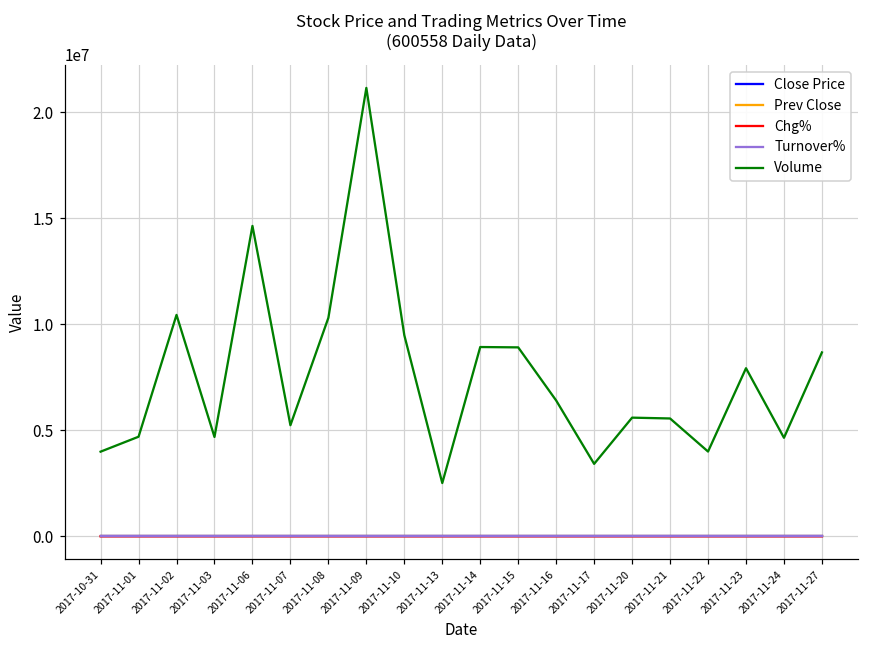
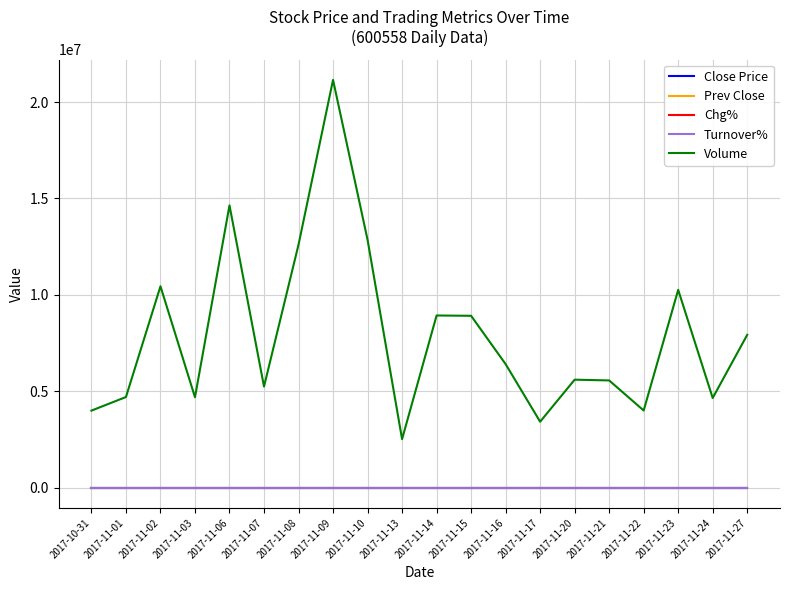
  {
    "Turnover%": {
      "2017-10-31": 0,
      "2017-11-01": 0,
      "2017-11-02": 0,
      "2017-11-03": 0,
      "2017-11-06": 0,
      "2017-11-07": 0,
      "2017-11-08": 0,
      "2017-11-09": 0,
      "2017-11-10": 0,
      "2017-11-13": 0,
      "2017-11-14": 0,
      "2017-11-15": 0,
      "2017-11-16": 0,
      "2017-11-17": 0,
      "2017-11-20": 0,
      "2017-11-21": 0,
      "2017-11-22": 0,
      "2017-11-23": 0,
      "2017-11-24": 0,
      "2017-11-27": 0
    },
    "Volume": {
      "2017-10-31": 4000000,
      "2017-11-01": 4700000,
      "2017-11-02": 10400000,
      "2017-11-03": 4700000,
      "2017-11-06": 14600000,
      "2017-11-07": 5200000,
-     "2017-11-08": 10300000,
+     "2017-11-08": 12600000,
      "2017-11-09": 21200000,
-     "2017-11-10": 9500000,
+     "2017-11-10": 12900000,
      "2017-11-13": 2500000,
      "2017-11-14": 8900000,
      "2017-11-15": 8900000,
      "2017-11-16": 6400000,
      "2017-11-17": 3400000,
      "2017-11-20": 5600000,
      "2017-11-21": 5600000,
      "2017-11-22": 4000000,
-     "2017-11-23": 7900000,
+     "2017-11-23": 10300000,
      "2017-11-24": 4600000,
-     "2017-11-27": 8700000
+     "2017-11-27": 7900000
    }
  }
